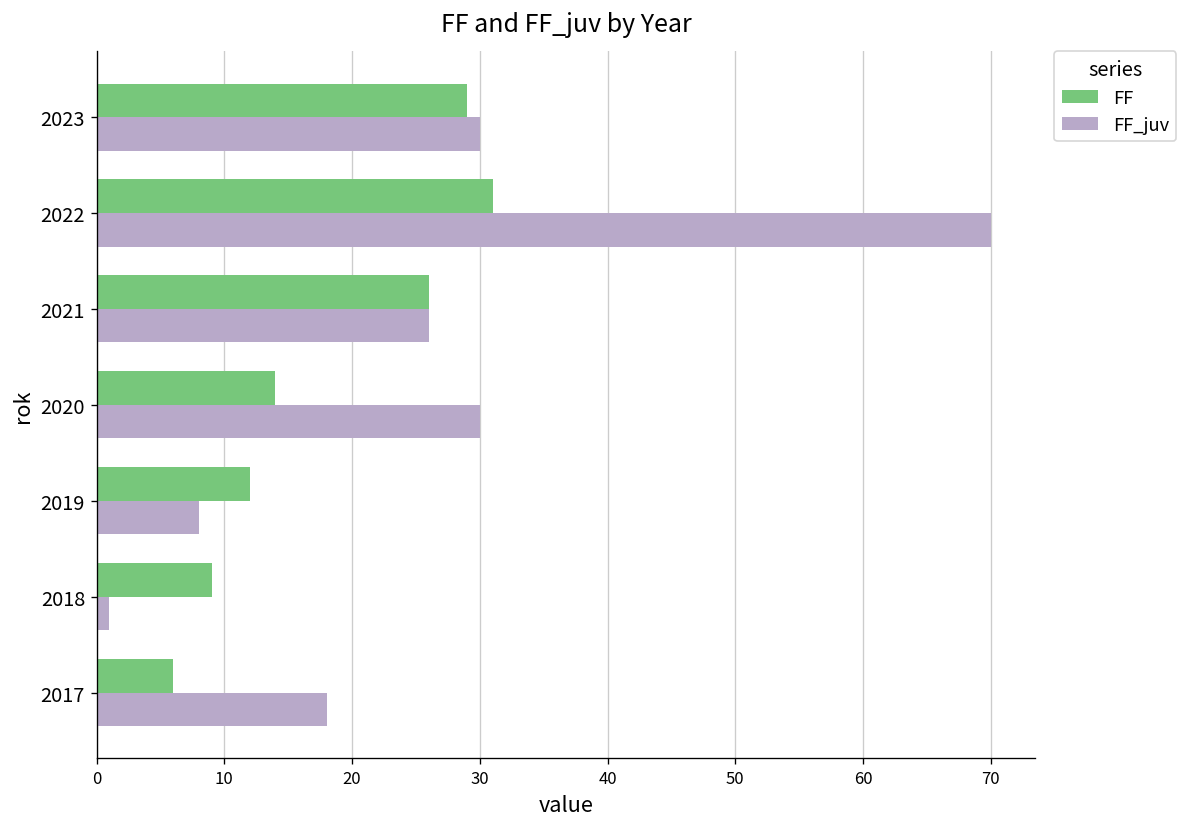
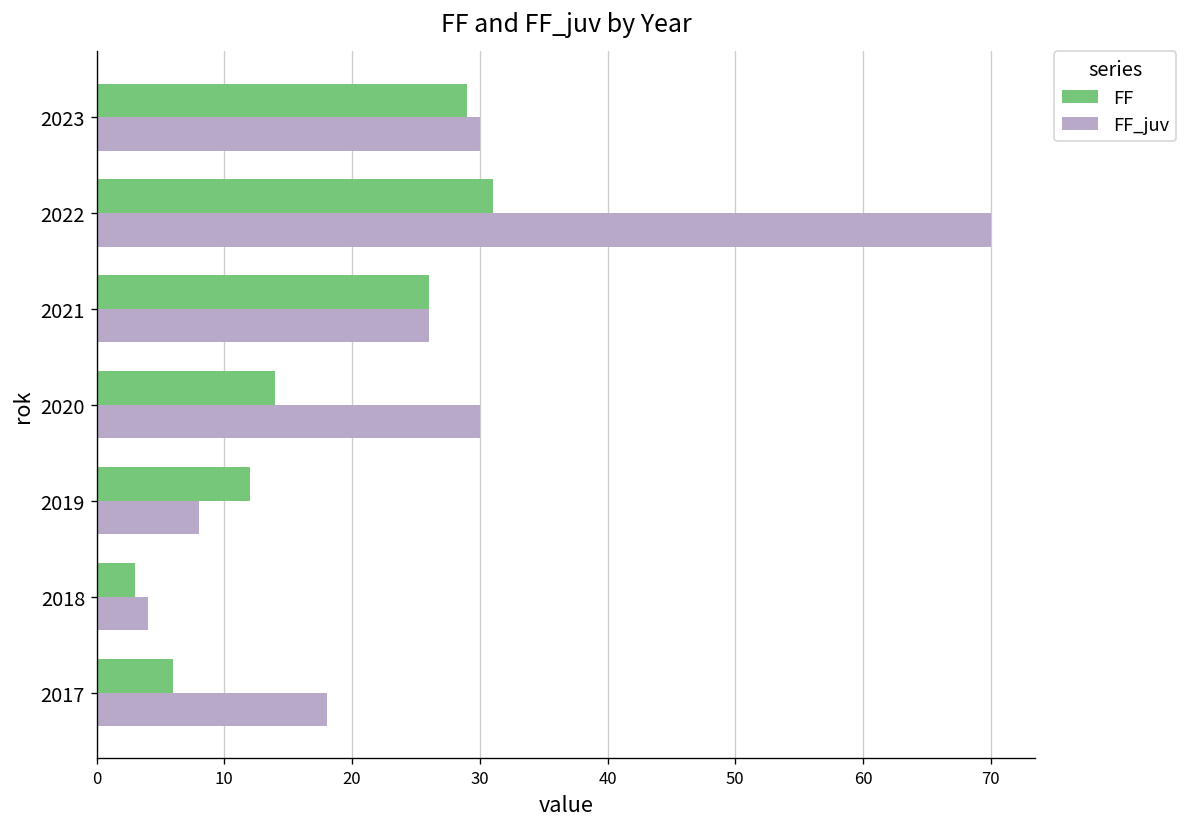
  {
    "FF": {
      "2023": 29,
      "2022": 31,
      "2021": 26,
      "2020": 14,
      "2019": 12,
-     "2018": 9,
+     "2018": 3,
      "2017": 6
    },
    "FF_juv": {
      "2023": 30,
      "2022": 70,
      "2021": 26,
      "2020": 30,
      "2019": 8,
-     "2018": 1,
+     "2018": 4,
      "2017": 18
    }
  }
